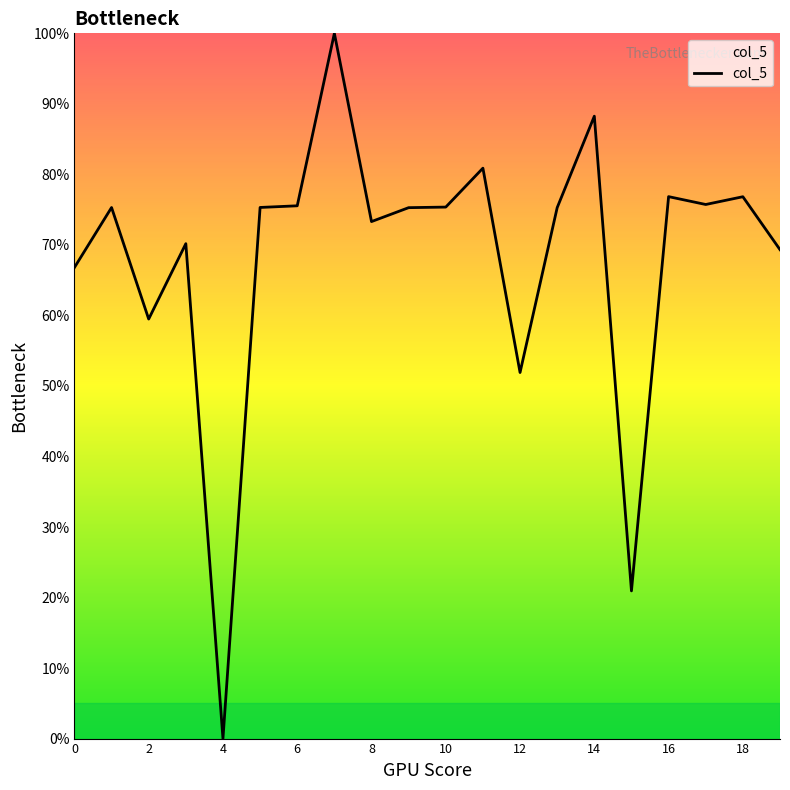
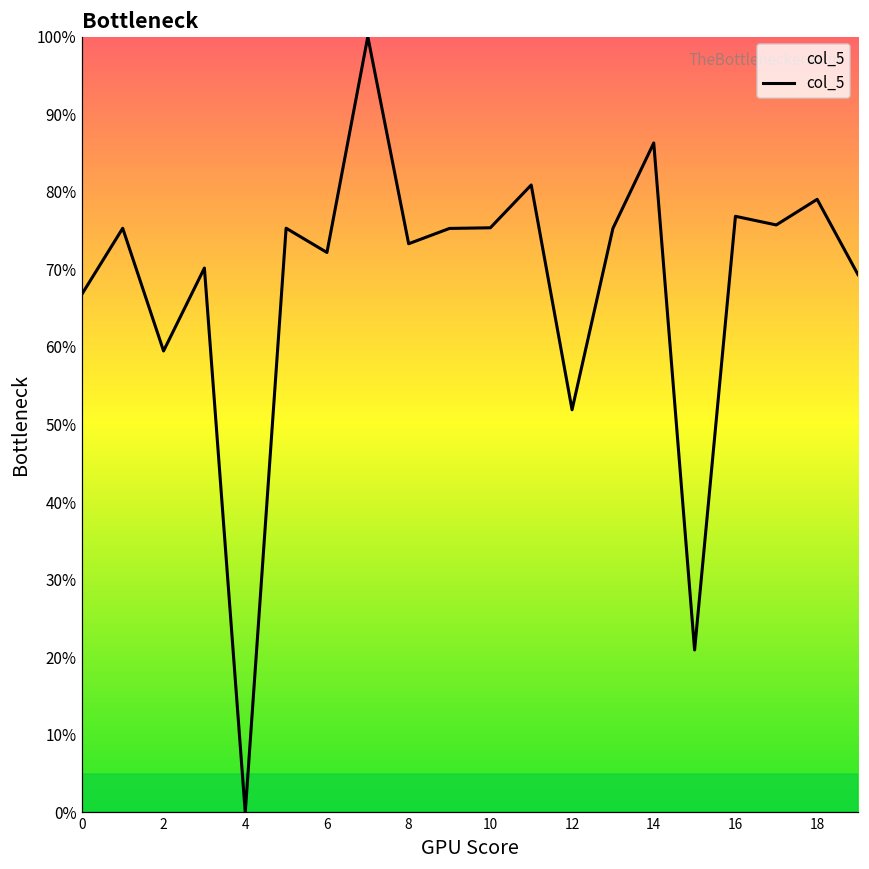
  {
    "0": "67%",
    "2": "59%",
-   "6": "76%",
+   "6": "72%",
    "8": "73%",
    "10": "75%",
    "12": "52%",
-   "14": "88%",
+   "14": "86%",
    "16": "77%",
-   "18": "77%"
+   "18": "79%"
  }
